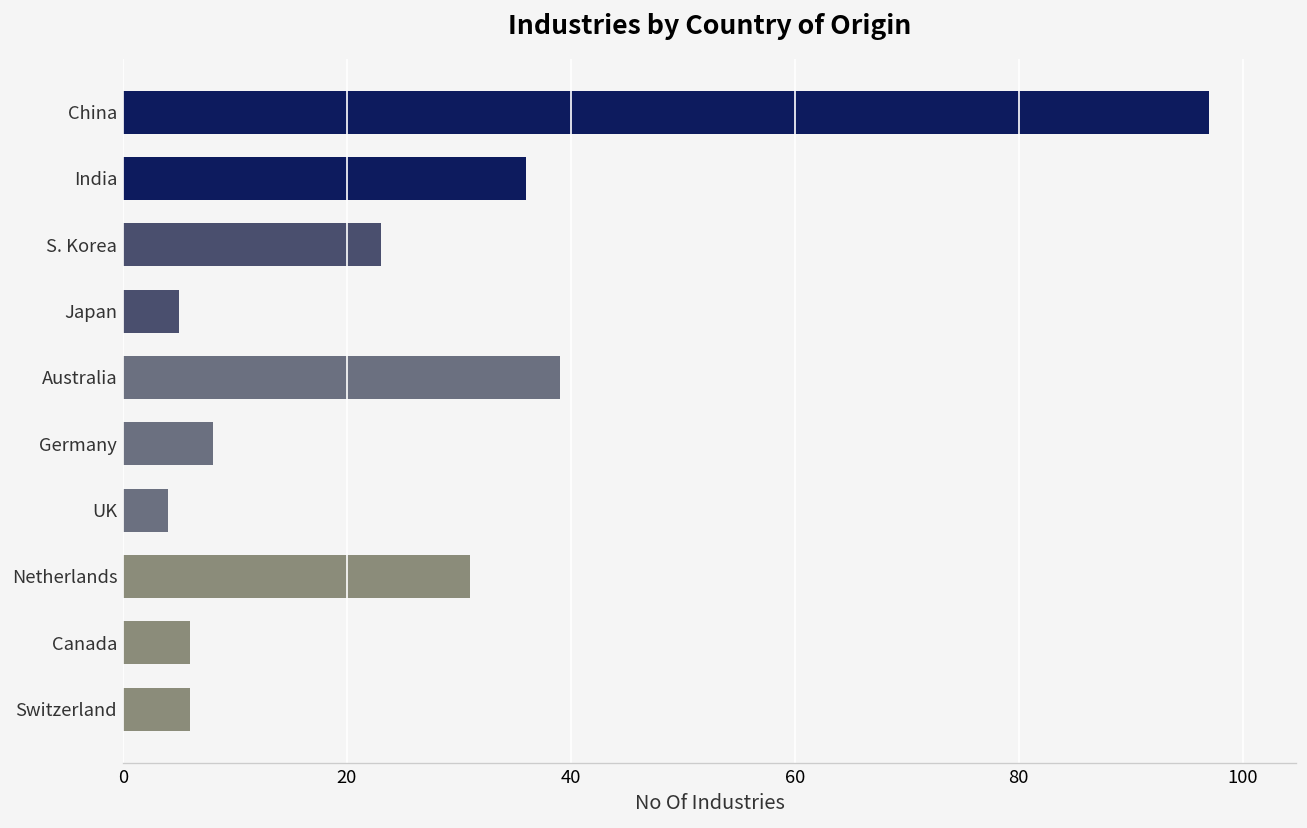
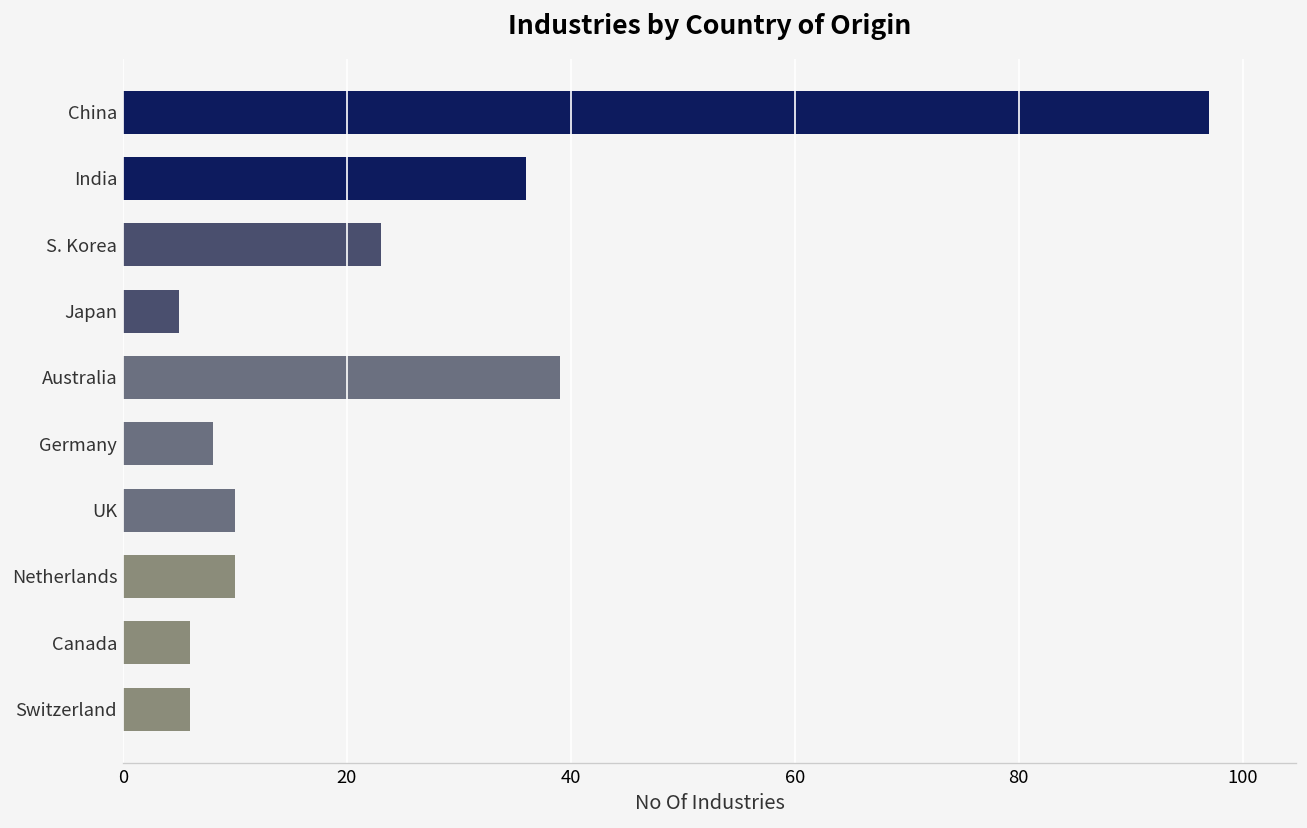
  {
    "China": 97,
    "India": 36,
    "S. Korea": 23,
    "Japan": 5,
    "Australia": 39,
    "Germany": 8,
-   "UK": 4,
-   "Netherlands": 31,
+   "UK": 10,
+   "Netherlands": 10,
    "Canada": 6,
    "Switzerland": 6
  }
